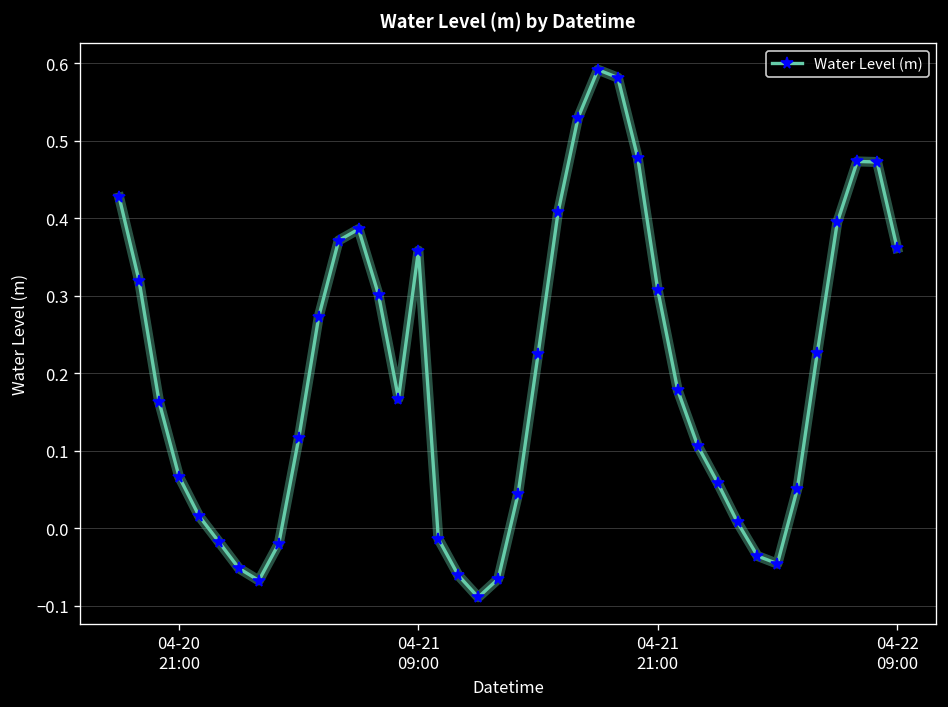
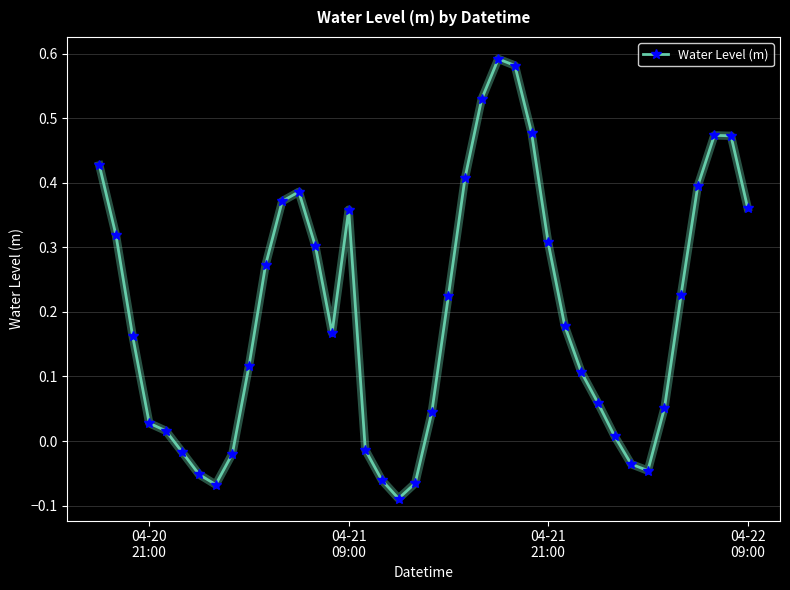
  {
-   "04-20 21:00": 0.07,
+   "04-20 21:00": 0.03,
    "04-21 09:00": 0.36,
    "04-21 21:00": 0.31,
    "04-22 09:00": 0.36
  }
